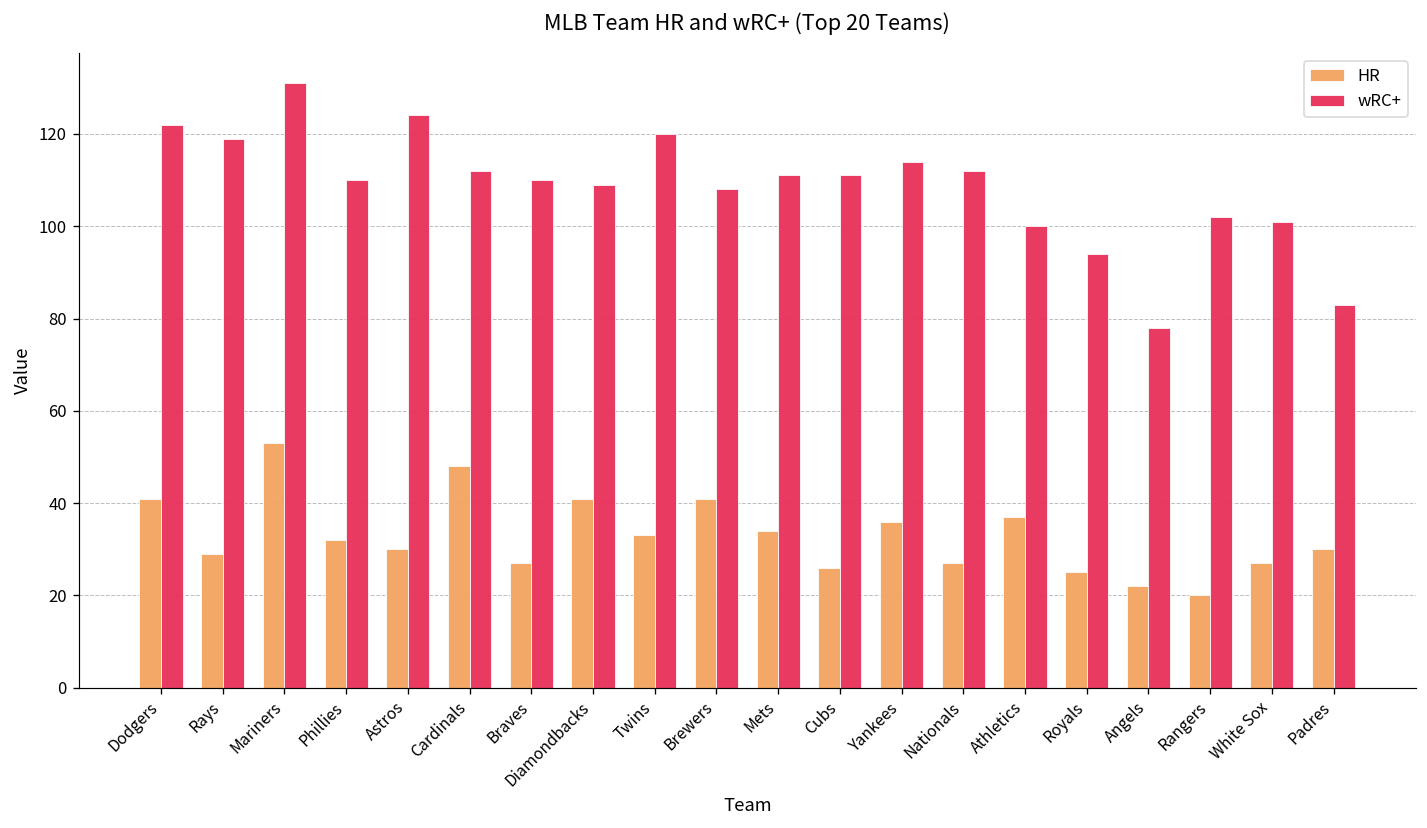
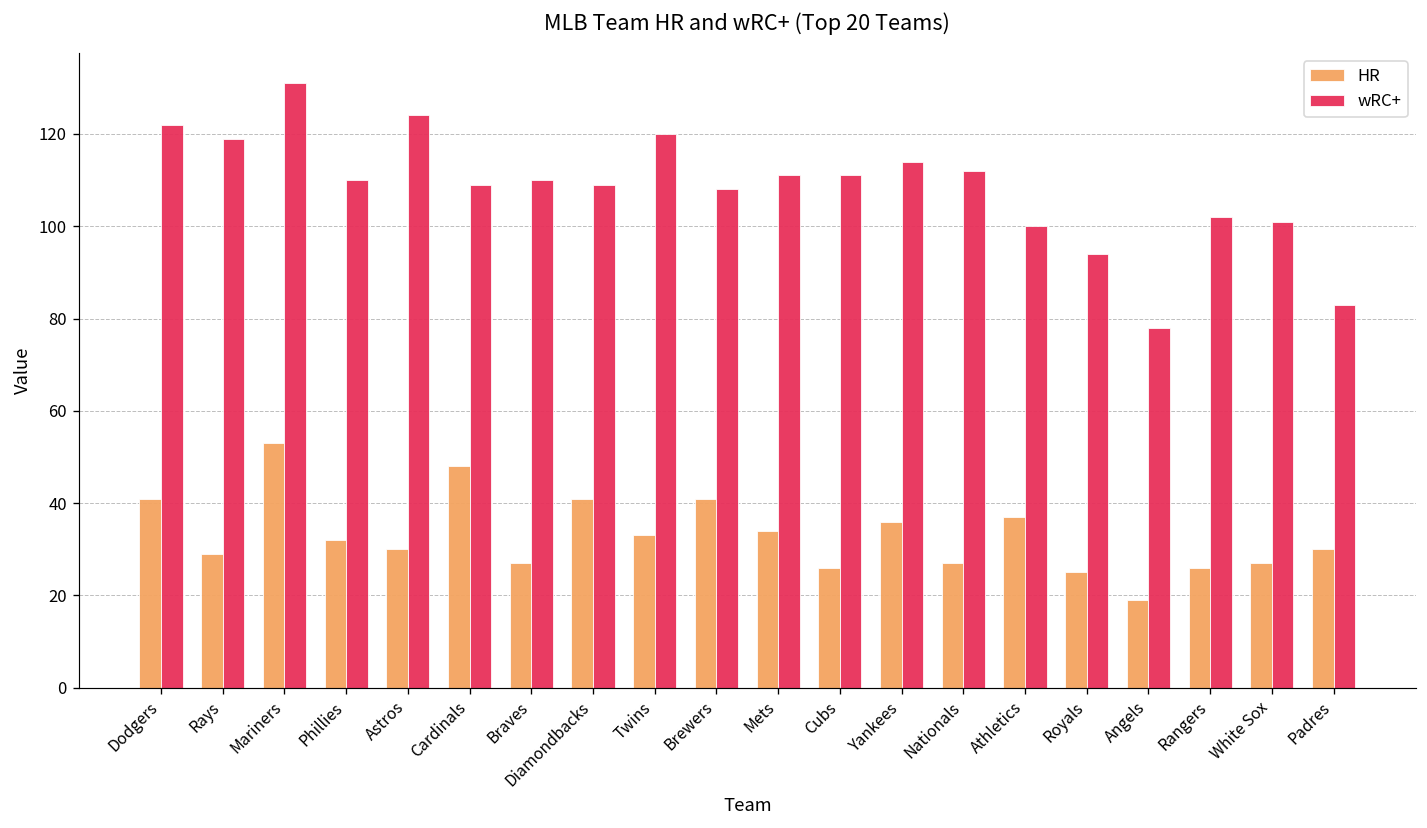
  {
    "HR": {
      "Dodgers": 41,
      "Rays": 29,
      "Mariners": 53,
      "Phillies": 32,
      "Astros": 30,
      "Cardinals": 48,
      "Braves": 27,
      "Diamondbacks": 41,
      "Twins": 33,
      "Brewers": 41,
      "Mets": 34,
      "Cubs": 26,
      "Yankees": 36,
      "Nationals": 27,
      "Athletics": 37,
      "Royals": 25,
-     "Angels": 22,
-     "Rangers": 20,
+     "Angels": 19,
+     "Rangers": 26,
      "White Sox": 27,
      "Padres": 30
    },
    "wRC+": {
      "Dodgers": 122,
      "Rays": 119,
      "Mariners": 131,
      "Phillies": 110,
      "Astros": 124,
-     "Cardinals": 112,
+     "Cardinals": 109,
      "Braves": 110,
      "Diamondbacks": 109,
      "Twins": 120,
      "Brewers": 108,
      "Mets": 111,
      "Cubs": 111,
      "Yankees": 114,
      "Nationals": 112,
      "Athletics": 100,
      "Royals": 94,
      "Angels": 78,
      "Rangers": 102,
      "White Sox": 101,
      "Padres": 83
    }
  }
